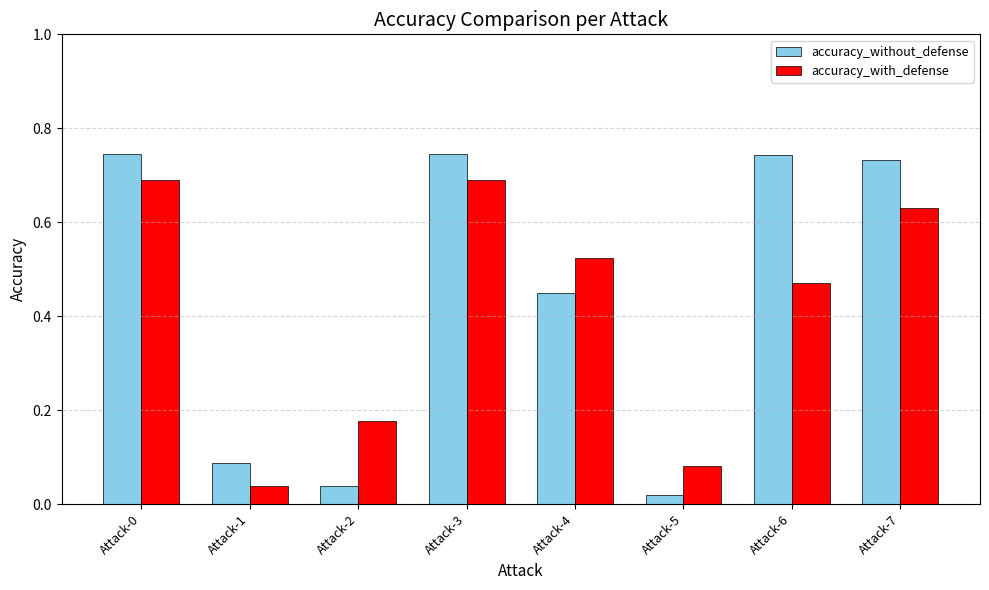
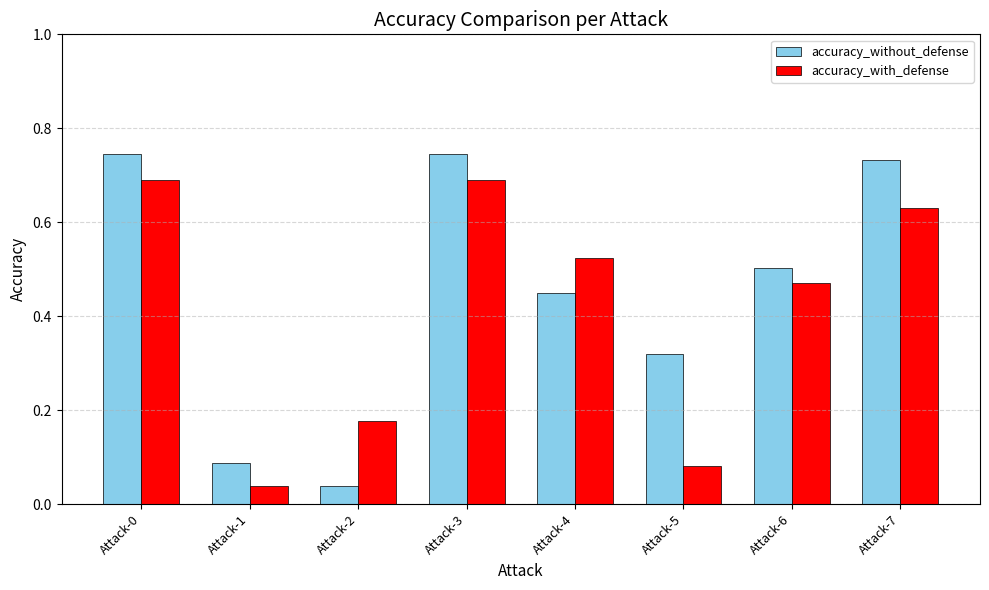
  {
    "accuracy_without_defense": {
      "Attack-0": 0.75,
      "Attack-1": 0.09,
      "Attack-2": 0.04,
      "Attack-3": 0.75,
      "Attack-4": 0.45,
-     "Attack-5": 0.02,
-     "Attack-6": 0.74,
+     "Attack-5": 0.32,
+     "Attack-6": 0.50,
      "Attack-7": 0.73
    },
    "accuracy_with_defense": {
      "Attack-0": 0.69,
      "Attack-1": 0.04,
      "Attack-2": 0.18,
      "Attack-3": 0.69,
      "Attack-4": 0.52,
      "Attack-5": 0.08,
      "Attack-6": 0.47,
      "Attack-7": 0.63
    }
  }
